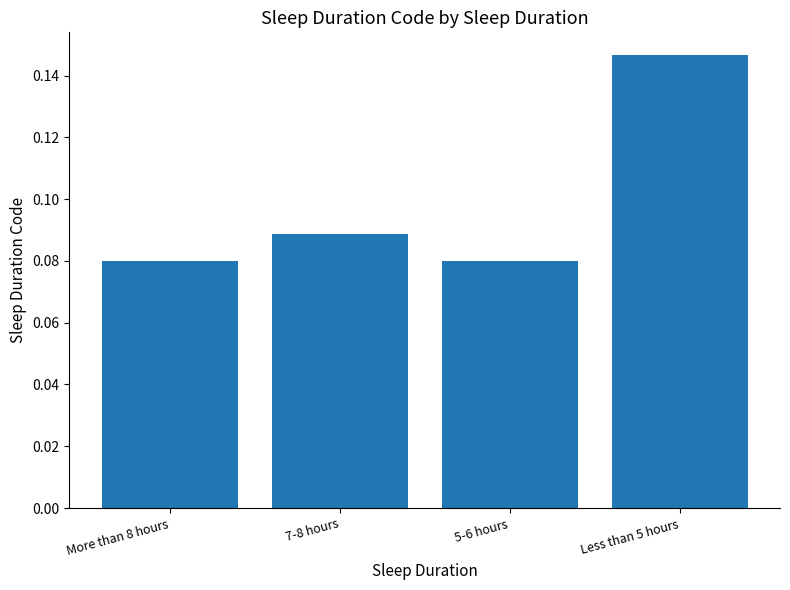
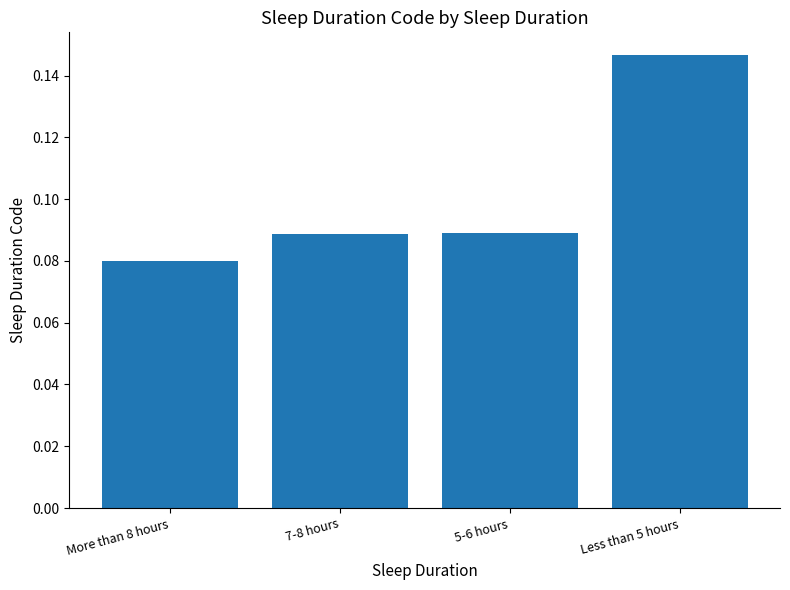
  {
    "More than 8 hours": 0.080,
    "7-8 hours": 0.089,
-   "5-6 hours": 0.080,
+   "5-6 hours": 0.089,
    "Less than 5 hours": 0.147
  }
